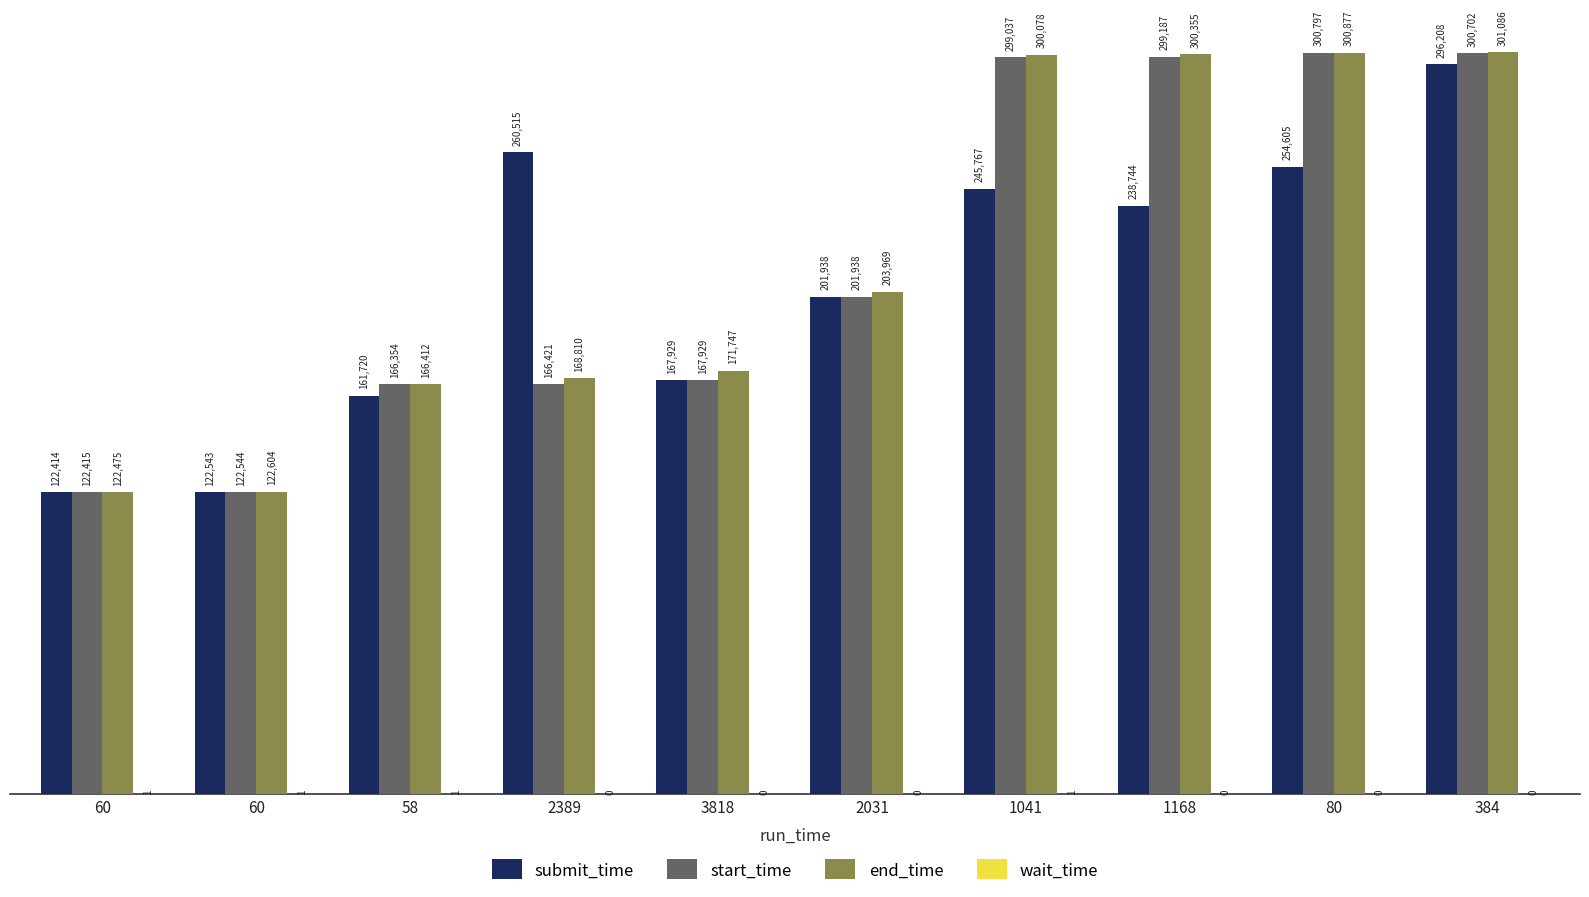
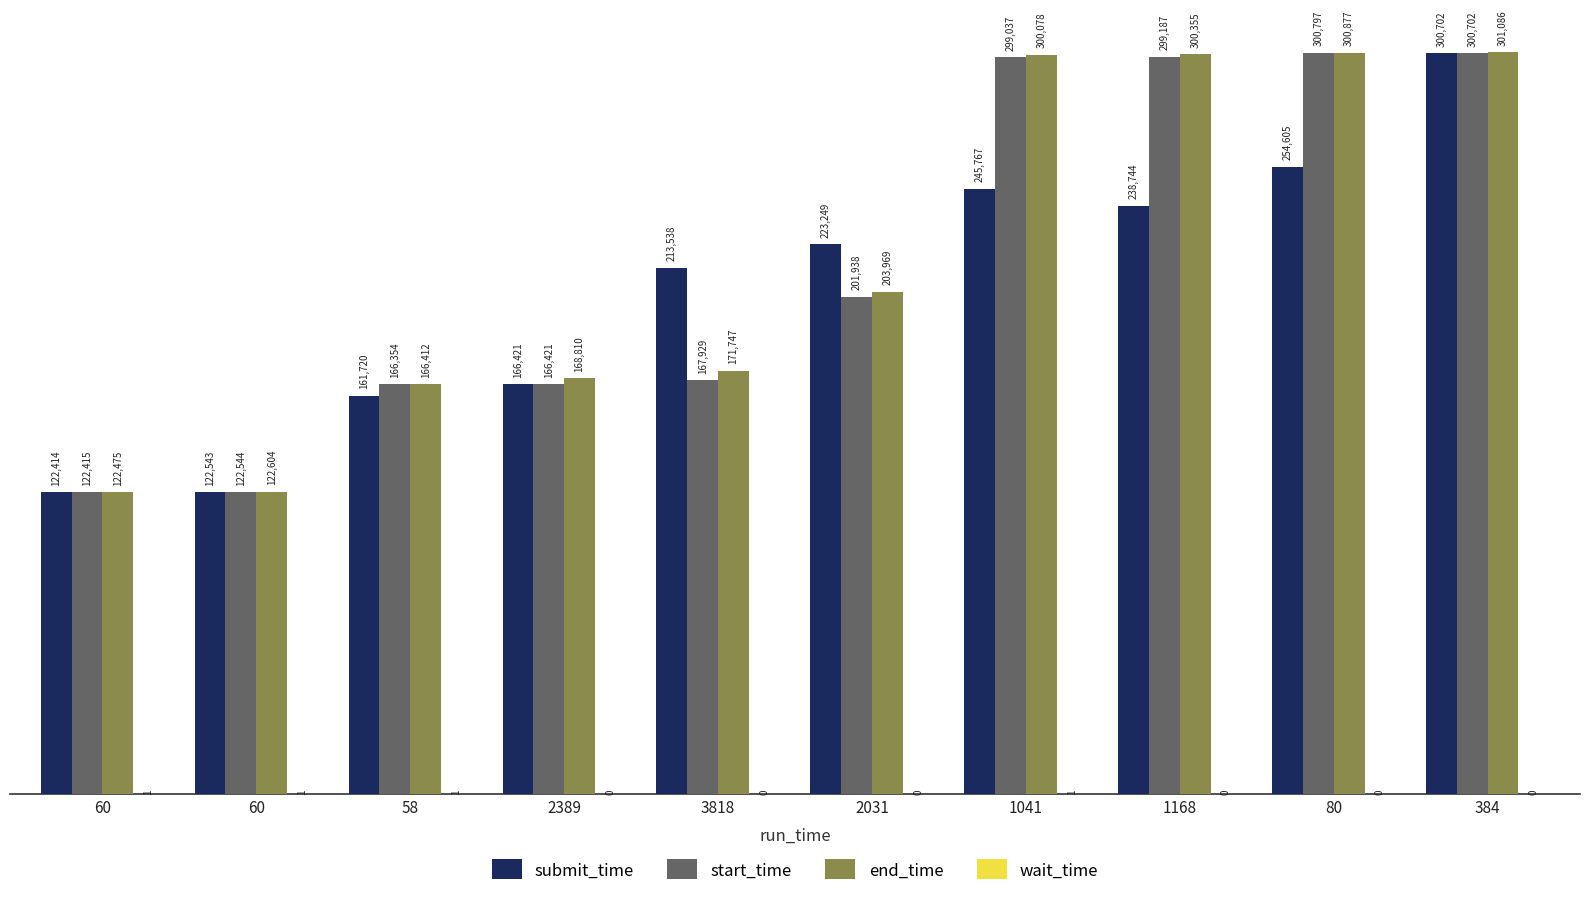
  {
    "submit_time": {
      "58": "161,720",
-     "2389": "260,515",
-     "3818": "167,929",
-     "2031": "201,938",
+     "2389": "166,421",
+     "3818": "213,538",
+     "2031": "223,249",
      "1041": "245,767",
      "1168": "238,744",
      "80": "254,605",
-     "384": "296,208"
+     "384": "300,702"
    },
    "wait_time": {
      "58": "1",
      "2389": "0",
      "3818": "0",
      "2031": "0",
      "1041": "1",
      "1168": "0",
      "80": "0",
      "384": "0"
    }
  }
